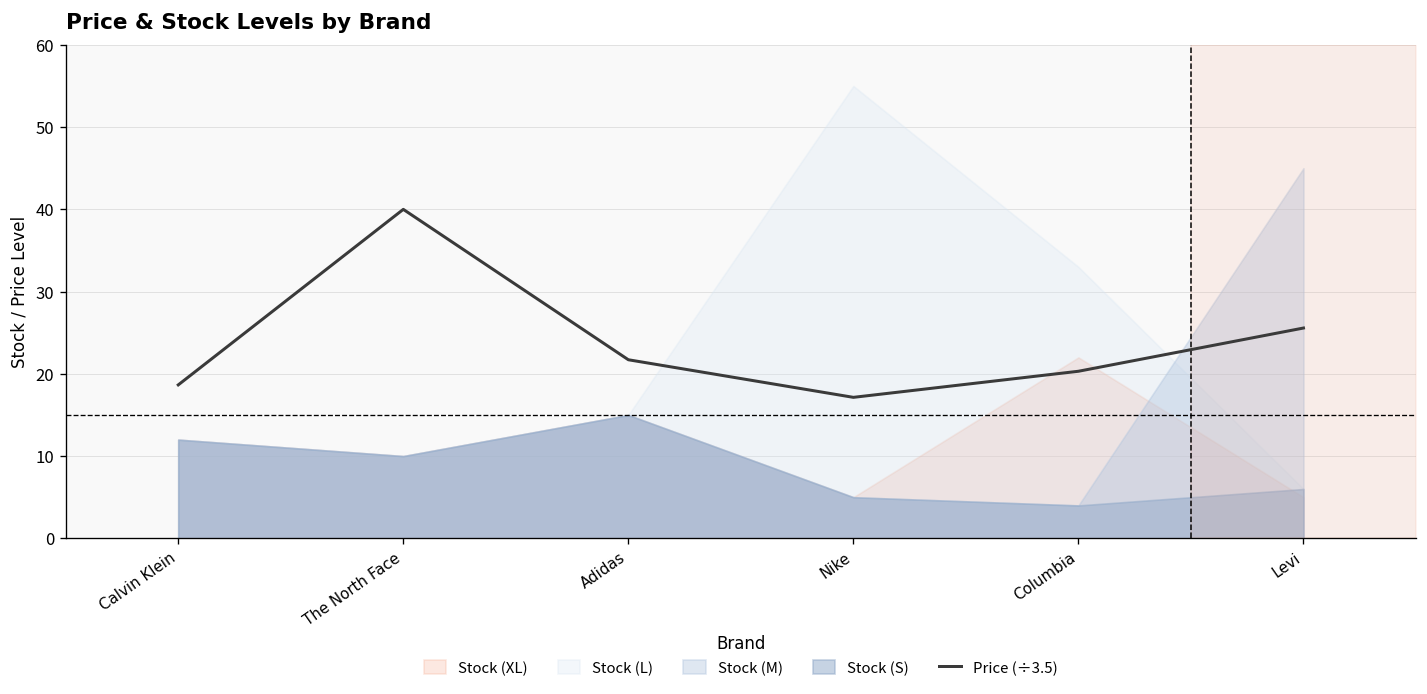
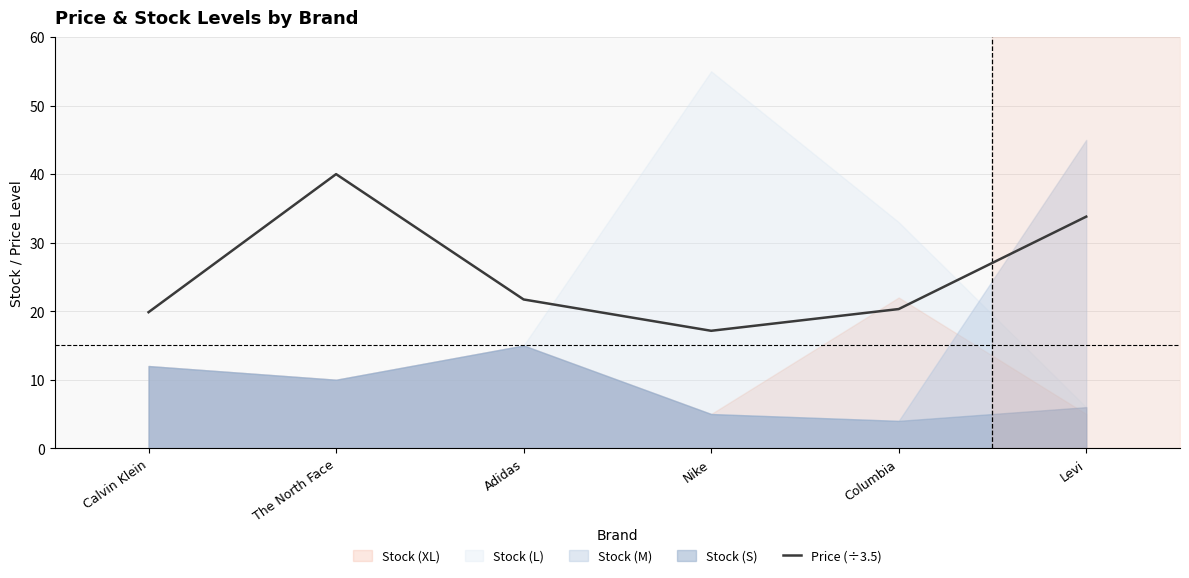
  {
    "Price (÷3.5)": {
-     "Calvin Klein": 19,
+     "Calvin Klein": 20,
      "The North Face": 40,
      "Adidas": 22,
      "Nike": 17,
      "Columbia": 20,
-     "Levi": 26
+     "Levi": 34
    }
  }
